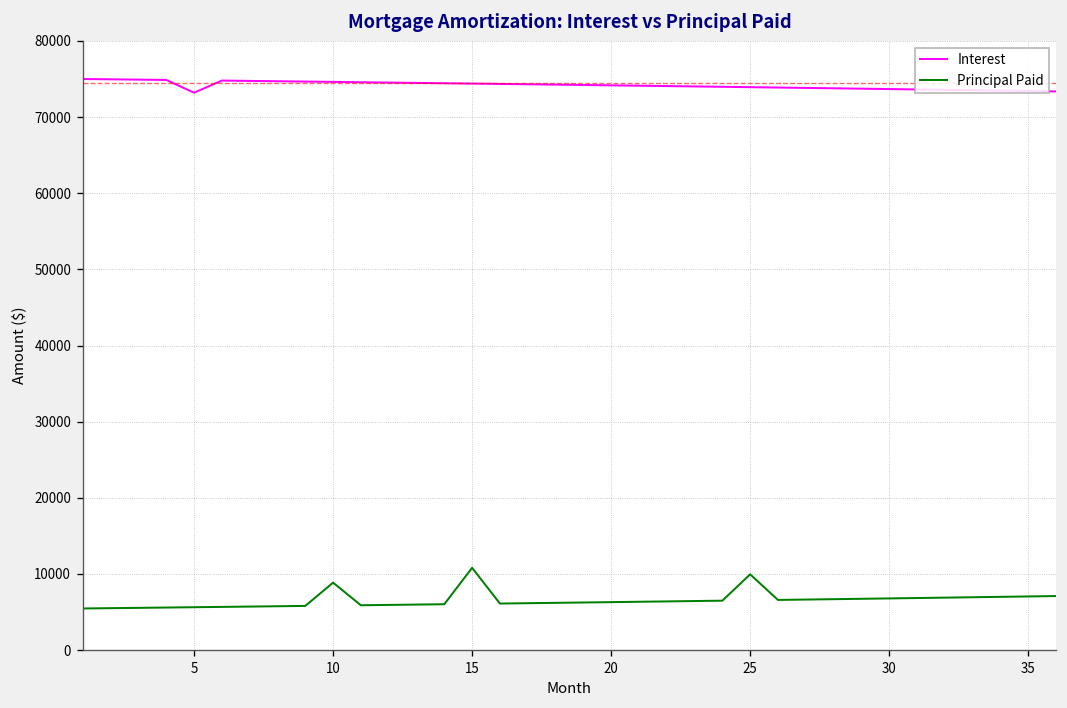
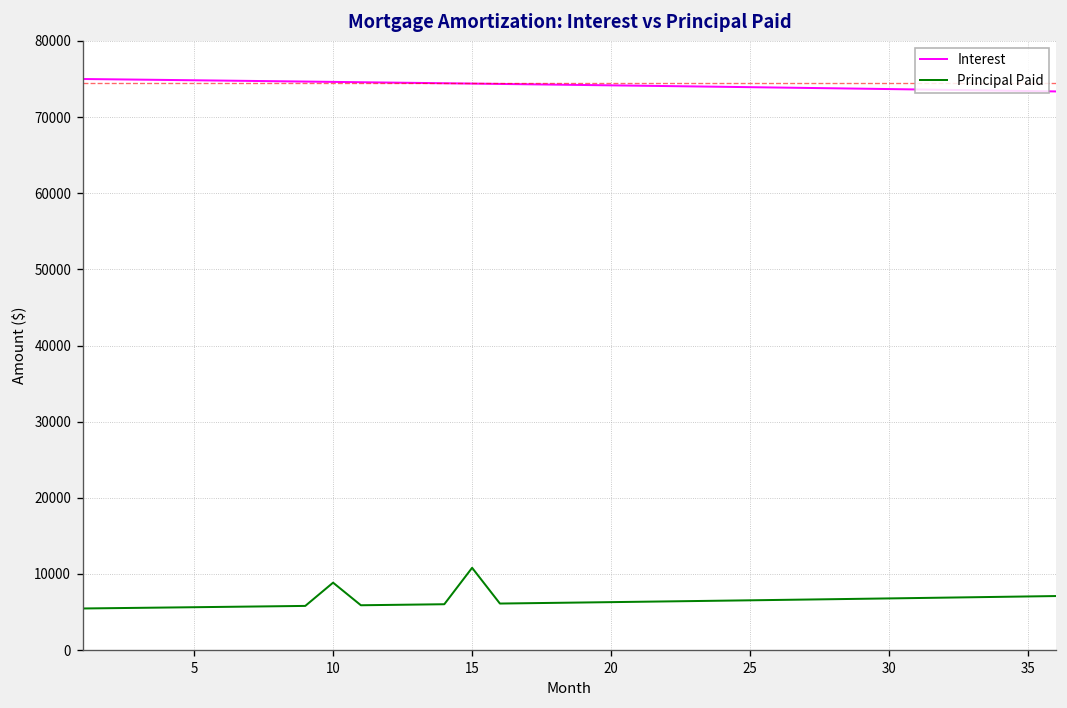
  {
    "Interest": {
-     "5": 73000,
+     "5": 75000,
      "10": 75000,
      "15": 74000,
      "20": 74000,
      "25": 74000,
      "30": 74000,
      "35": 73000
    },
    "Principal Paid": {
      "5": 6000,
      "10": 9000,
      "15": 11000,
      "20": 6000,
-     "25": 10000,
+     "25": 7000,
      "30": 7000,
      "35": 7000
    }
  }
